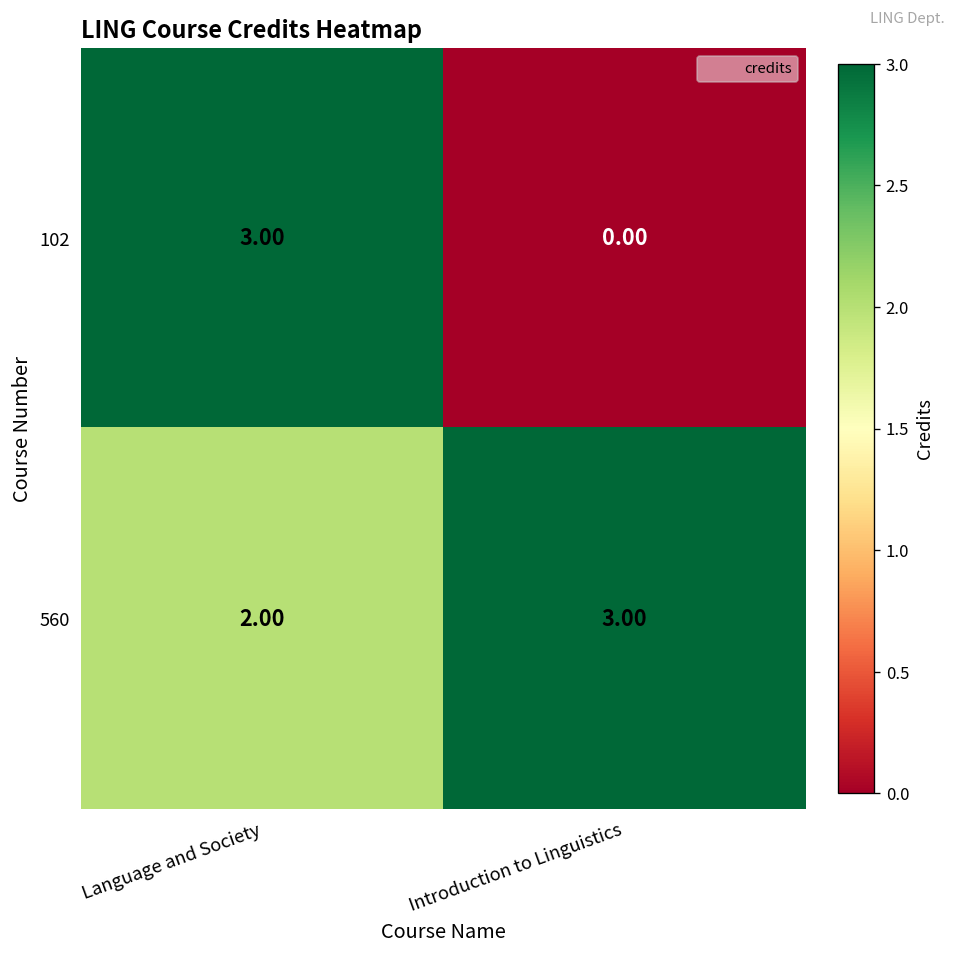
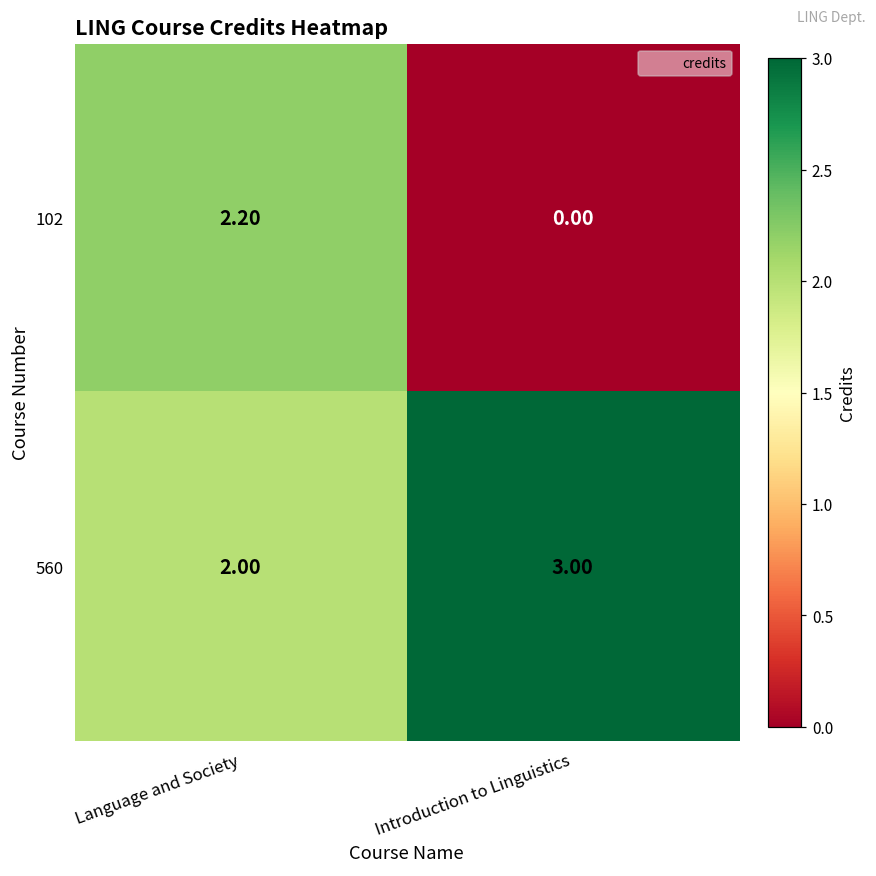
  {
    "102": {
-     "Language and Society": 3.00,
+     "Language and Society": 2.20,
      "Introduction to Linguistics": 0.00
    },
    "560": {
      "Language and Society": 2.00,
      "Introduction to Linguistics": 3.00
    }
  }
